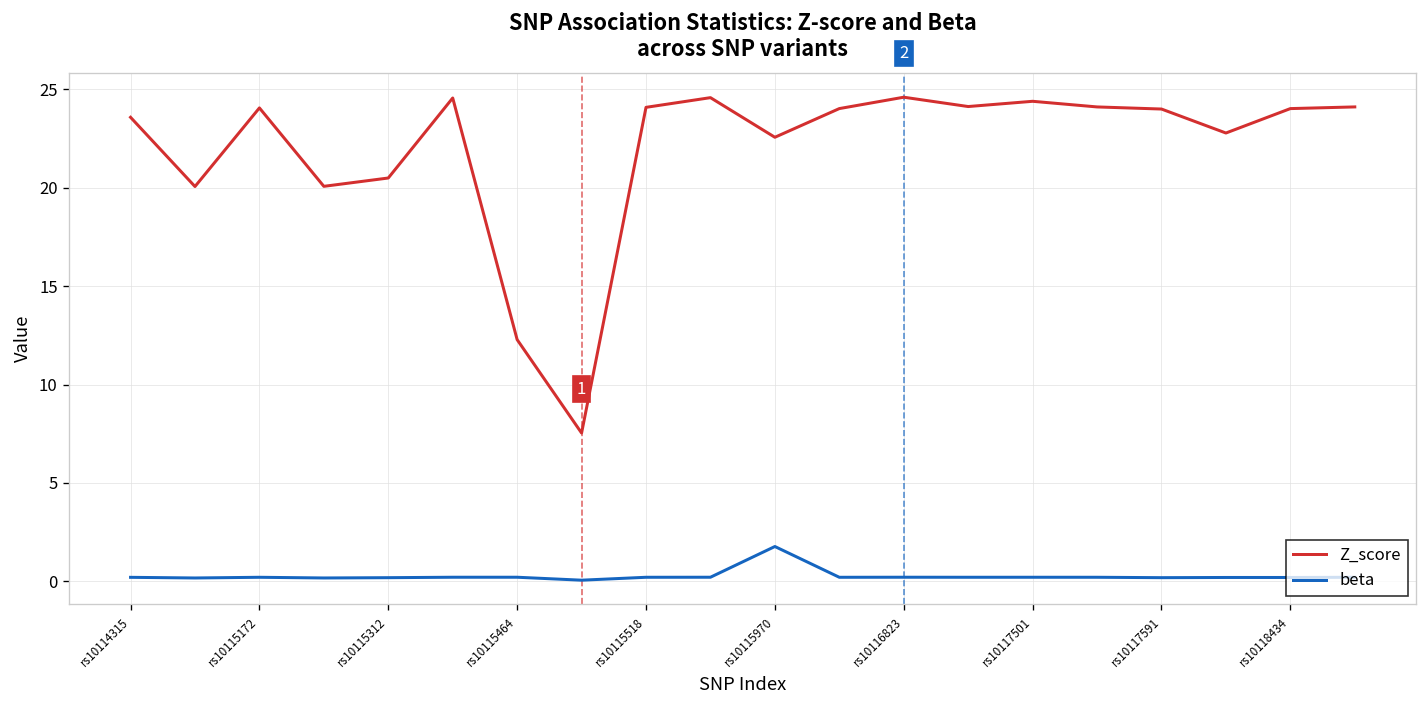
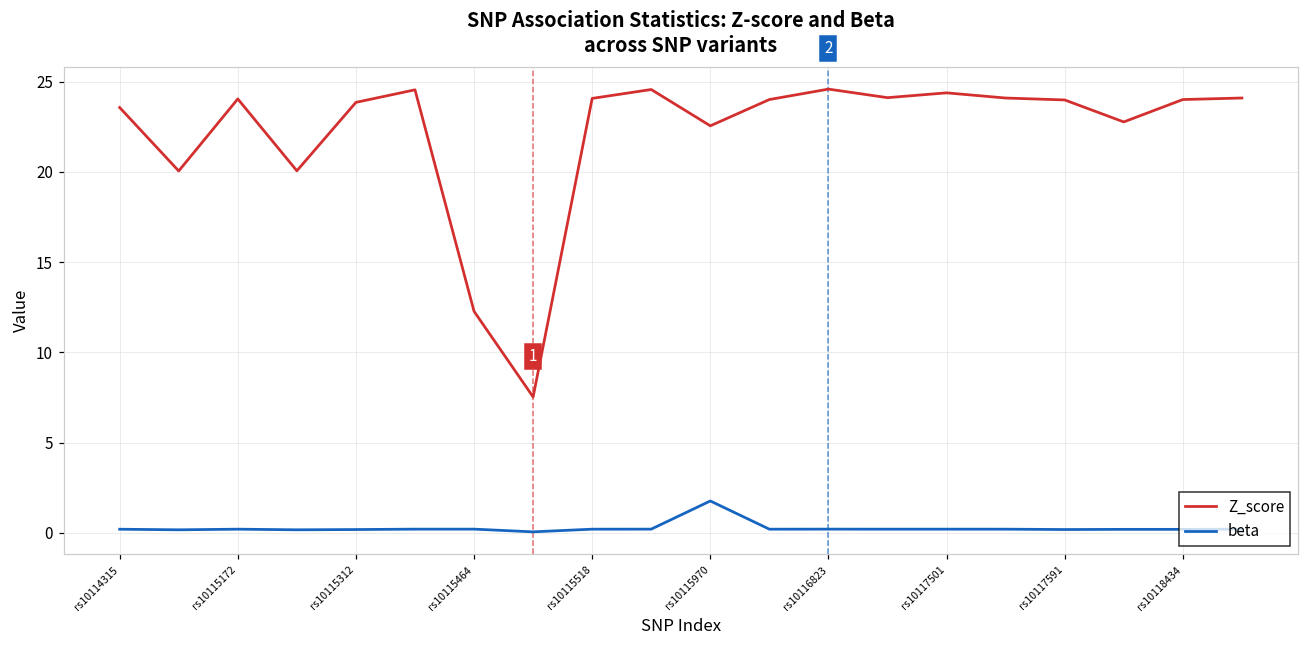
  {
    "Z_score": {
      "rs10114315": 23.6,
      "rs10115172": 24.0,
-     "rs10115312": 20.5,
+     "rs10115312": 23.9,
      "rs10115464": 12.3,
      "rs10115518": 24.1,
      "rs10115970": 22.6,
      "rs10116823": 24.6,
      "rs10117501": 24.4,
      "rs10117591": 24.0,
      "rs10118434": 24.0
    },
    "beta": {
      "rs10114315": 0.2,
      "rs10115172": 0.2,
      "rs10115312": 0.2,
      "rs10115464": 0.2,
      "rs10115518": 0.2,
      "rs10115970": 1.8,
      "rs10116823": 0.2,
      "rs10117501": 0.2,
      "rs10117591": 0.2
    }
  }
